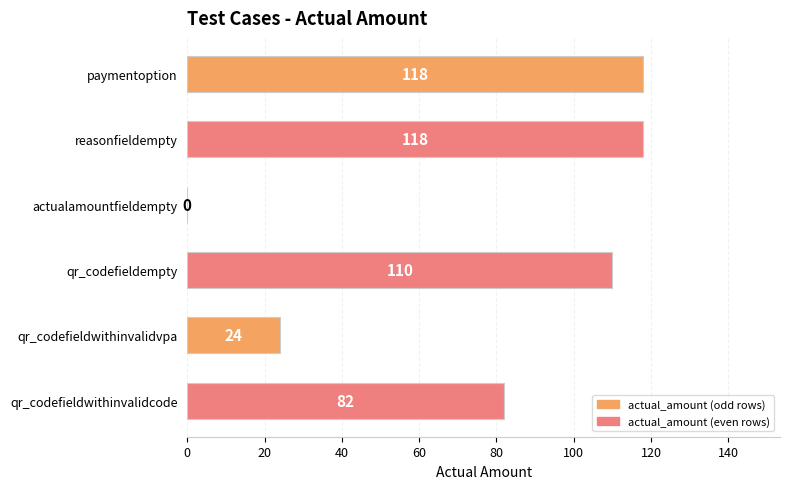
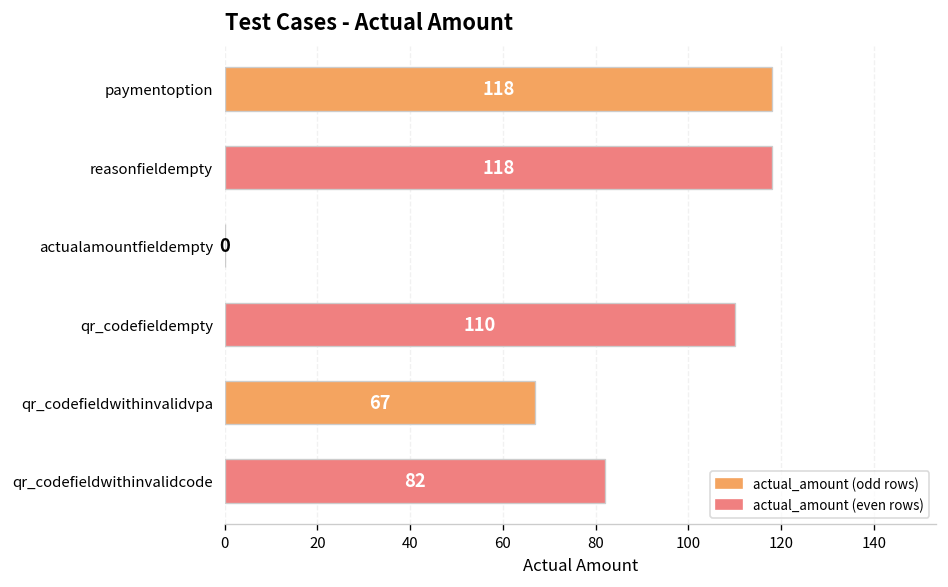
  {
    "paymentoption": 118,
    "reasonfieldempty": 118,
    "actualamountfieldempty": 0,
    "qr_codefieldempty": 110,
-   "qr_codefieldwithinvalidvpa": 24,
+   "qr_codefieldwithinvalidvpa": 67,
    "qr_codefieldwithinvalidcode": 82
  }
